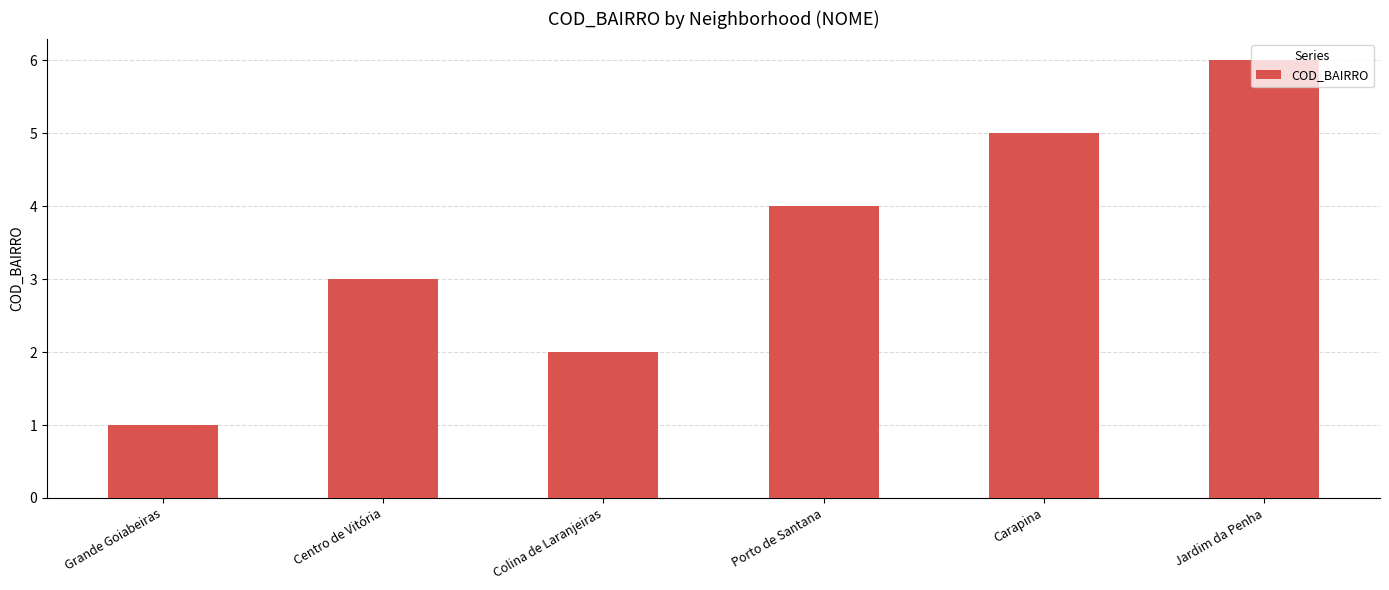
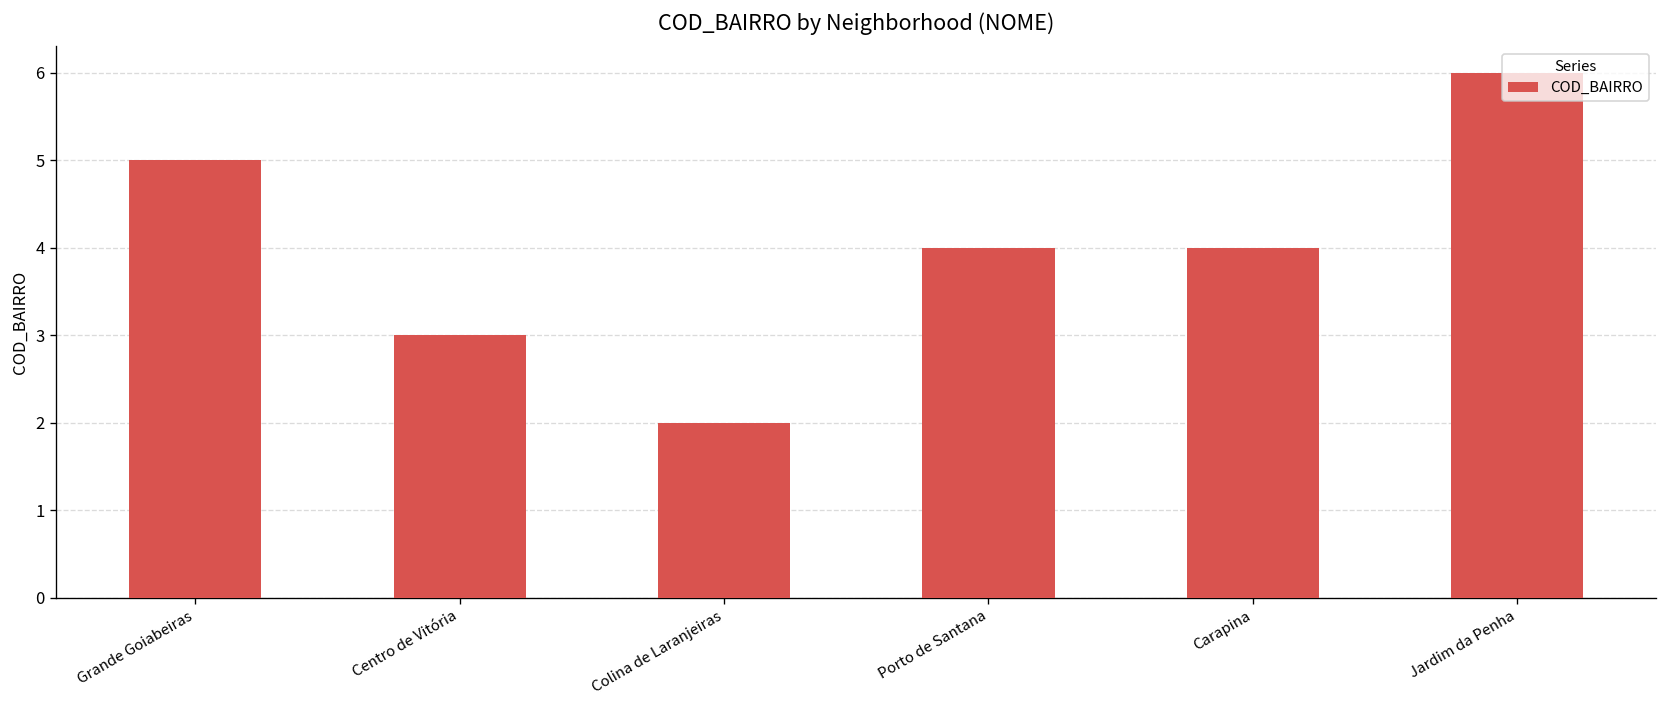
  {
-   "Grande Goiabeiras": 1,
+   "Grande Goiabeiras": 5,
    "Centro de Vitória": 3,
    "Colina de Laranjeiras": 2,
    "Porto de Santana": 4,
-   "Carapina": 5
+   "Carapina": 4
  }
